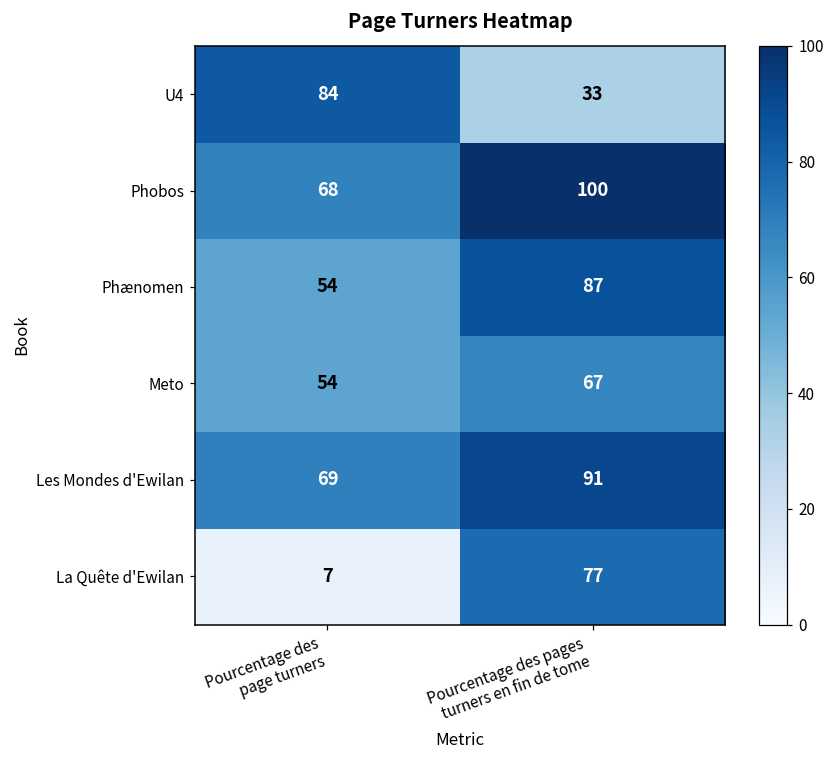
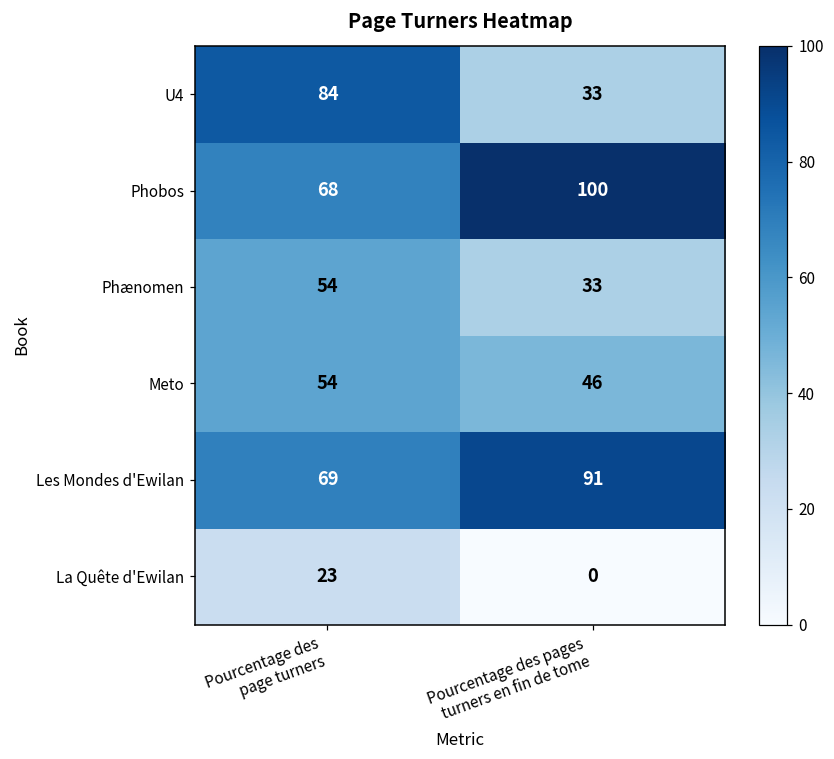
  {
    "U4": {
      "Pourcentage des page turners": 84,
      "Pourcentage des pages turners en fin de tome": 33
    },
    "Phobos": {
      "Pourcentage des page turners": 68,
      "Pourcentage des pages turners en fin de tome": 100
    },
    "Phænomen": {
      "Pourcentage des page turners": 54,
-     "Pourcentage des pages turners en fin de tome": 87
+     "Pourcentage des pages turners en fin de tome": 33
    },
    "Meto": {
      "Pourcentage des page turners": 54,
-     "Pourcentage des pages turners en fin de tome": 67
+     "Pourcentage des pages turners en fin de tome": 46
    },
    "Les Mondes d'Ewilan": {
      "Pourcentage des page turners": 69,
      "Pourcentage des pages turners en fin de tome": 91
    },
    "La Quête d'Ewilan": {
-     "Pourcentage des page turners": 7,
-     "Pourcentage des pages turners en fin de tome": 77
+     "Pourcentage des page turners": 23,
+     "Pourcentage des pages turners en fin de tome": 0
    }
  }
